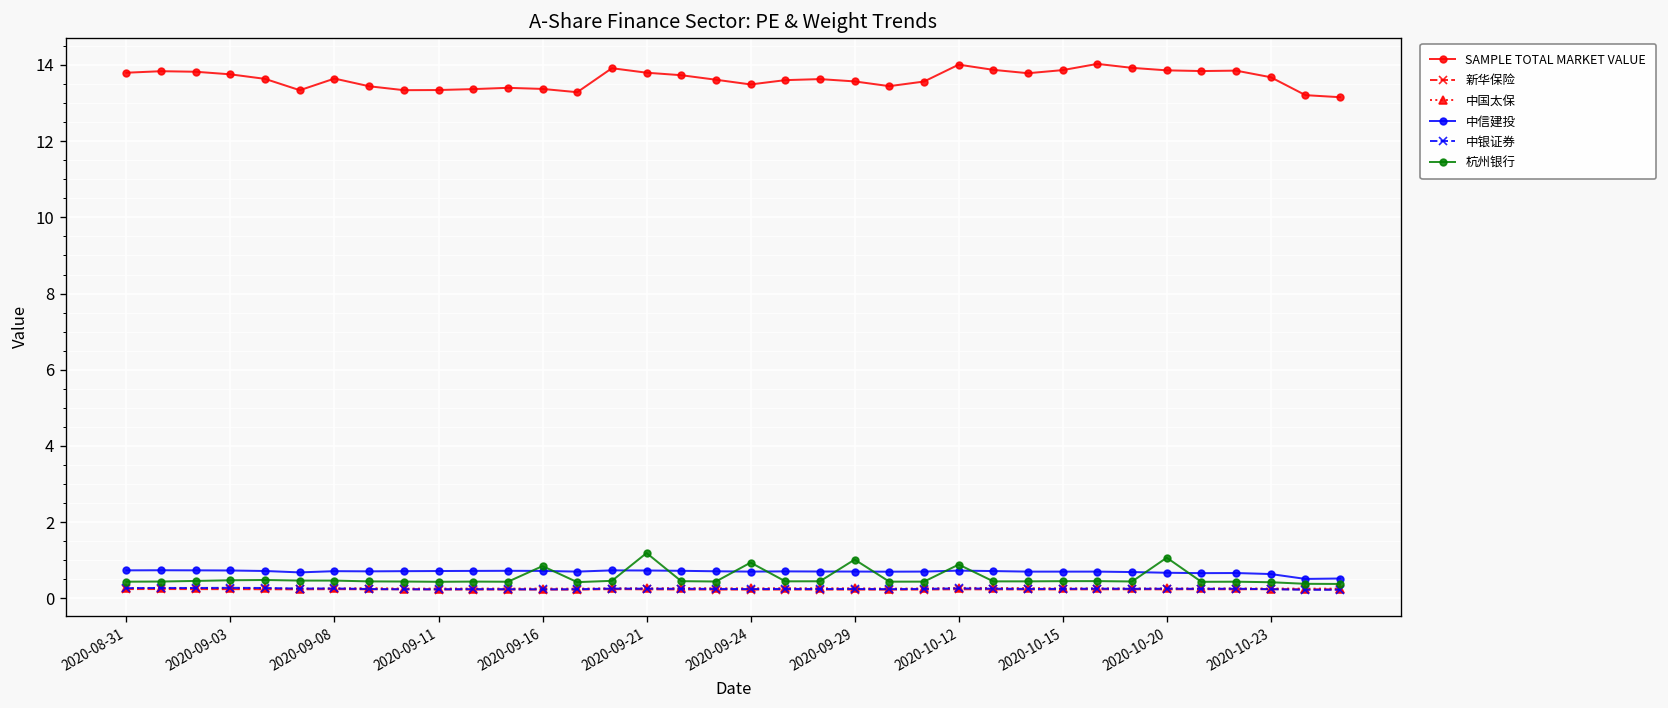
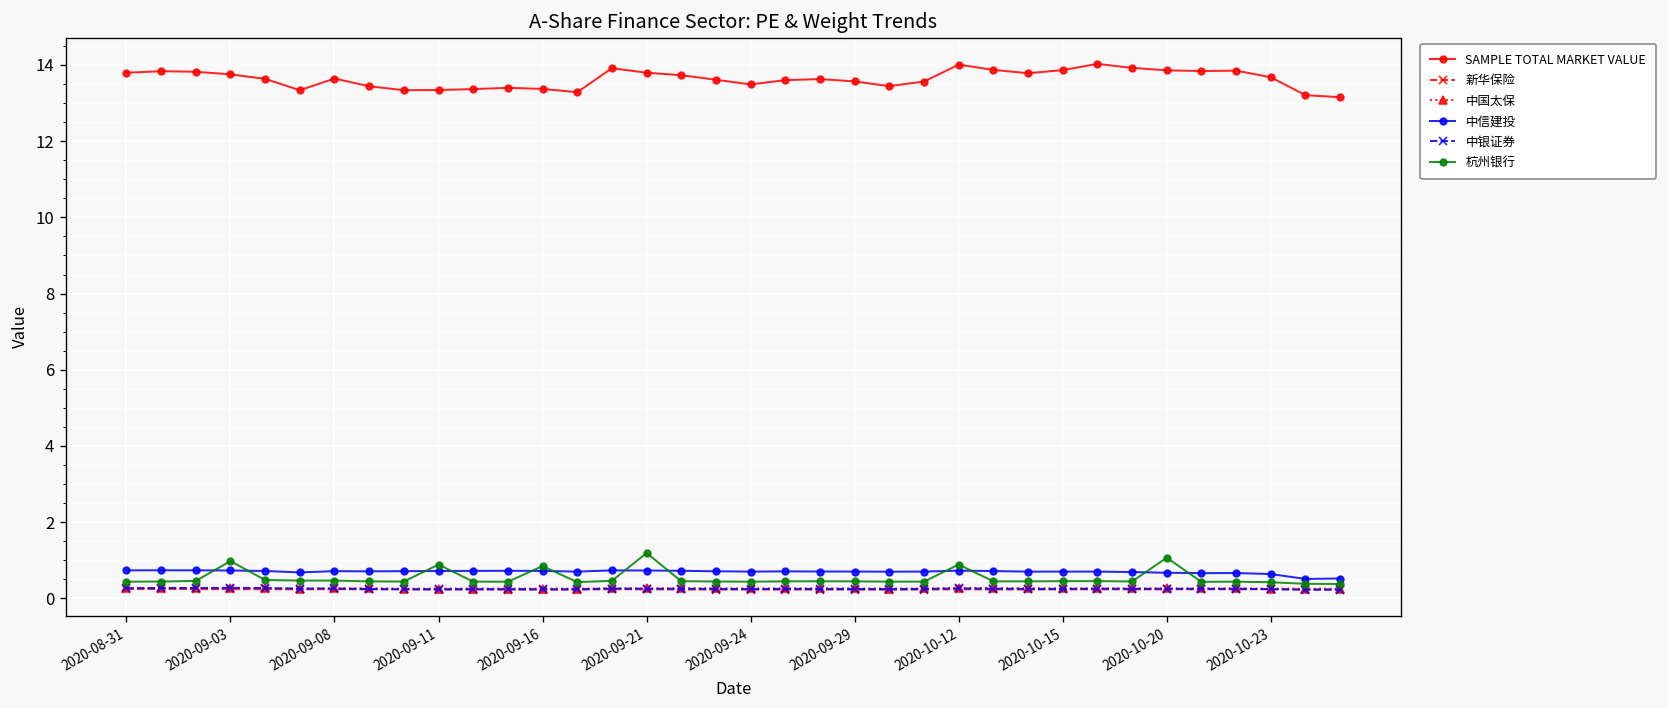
  {
    "杭州银行": {
      "2020-08-31": 0.4,
-     "2020-09-03": 0.5,
+     "2020-09-03": 1.0,
      "2020-09-08": 0.5,
-     "2020-09-11": 0.4,
+     "2020-09-11": 0.9,
      "2020-09-16": 0.8,
      "2020-09-21": 1.2,
-     "2020-09-24": 0.9,
-     "2020-09-29": 1.0,
+     "2020-09-24": 0.4,
+     "2020-09-29": 0.4,
      "2020-10-12": 0.9,
      "2020-10-15": 0.5,
      "2020-10-20": 1.1,
      "2020-10-23": 0.4
    }
  }
